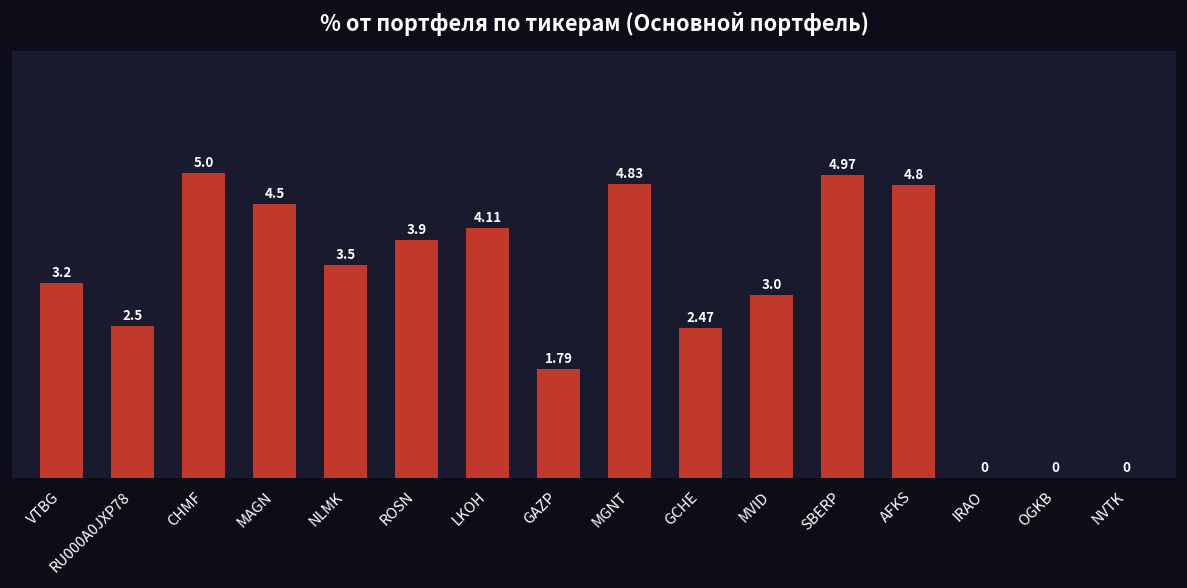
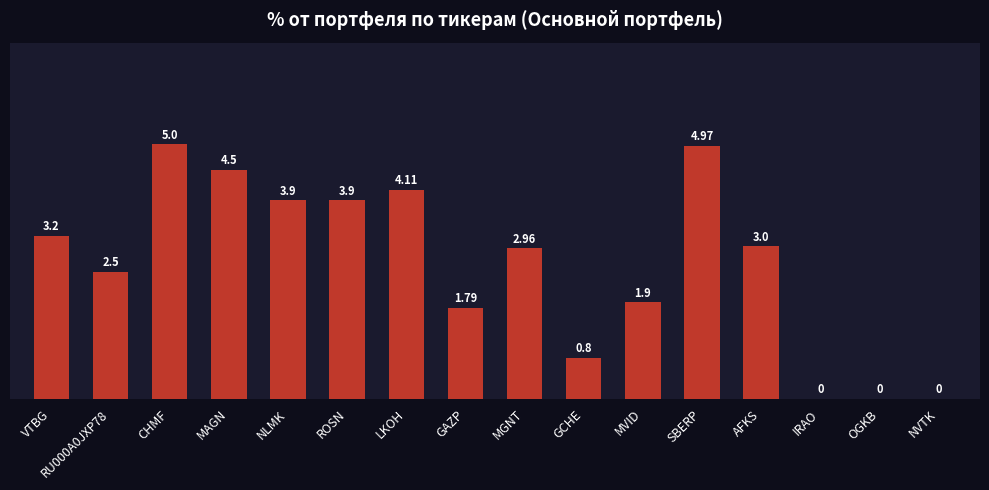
  {
    "VTBG": 3.2,
    "RU000A0JXP78": 2.5,
    "CHMF": 5.0,
    "MAGN": 4.5,
-   "NLMK": 3.5,
+   "NLMK": 3.9,
    "ROSN": 3.9,
    "LKOH": 4.11,
    "GAZP": 1.79,
-   "MGNT": 4.83,
-   "GCHE": 2.47,
-   "MVID": 3.0,
+   "MGNT": 2.96,
+   "GCHE": 0.8,
+   "MVID": 1.9,
    "SBERP": 4.97,
-   "AFKS": 4.8,
+   "AFKS": 3.0,
    "IRAO": 0,
    "OGKB": 0,
    "NVTK": 0
  }
